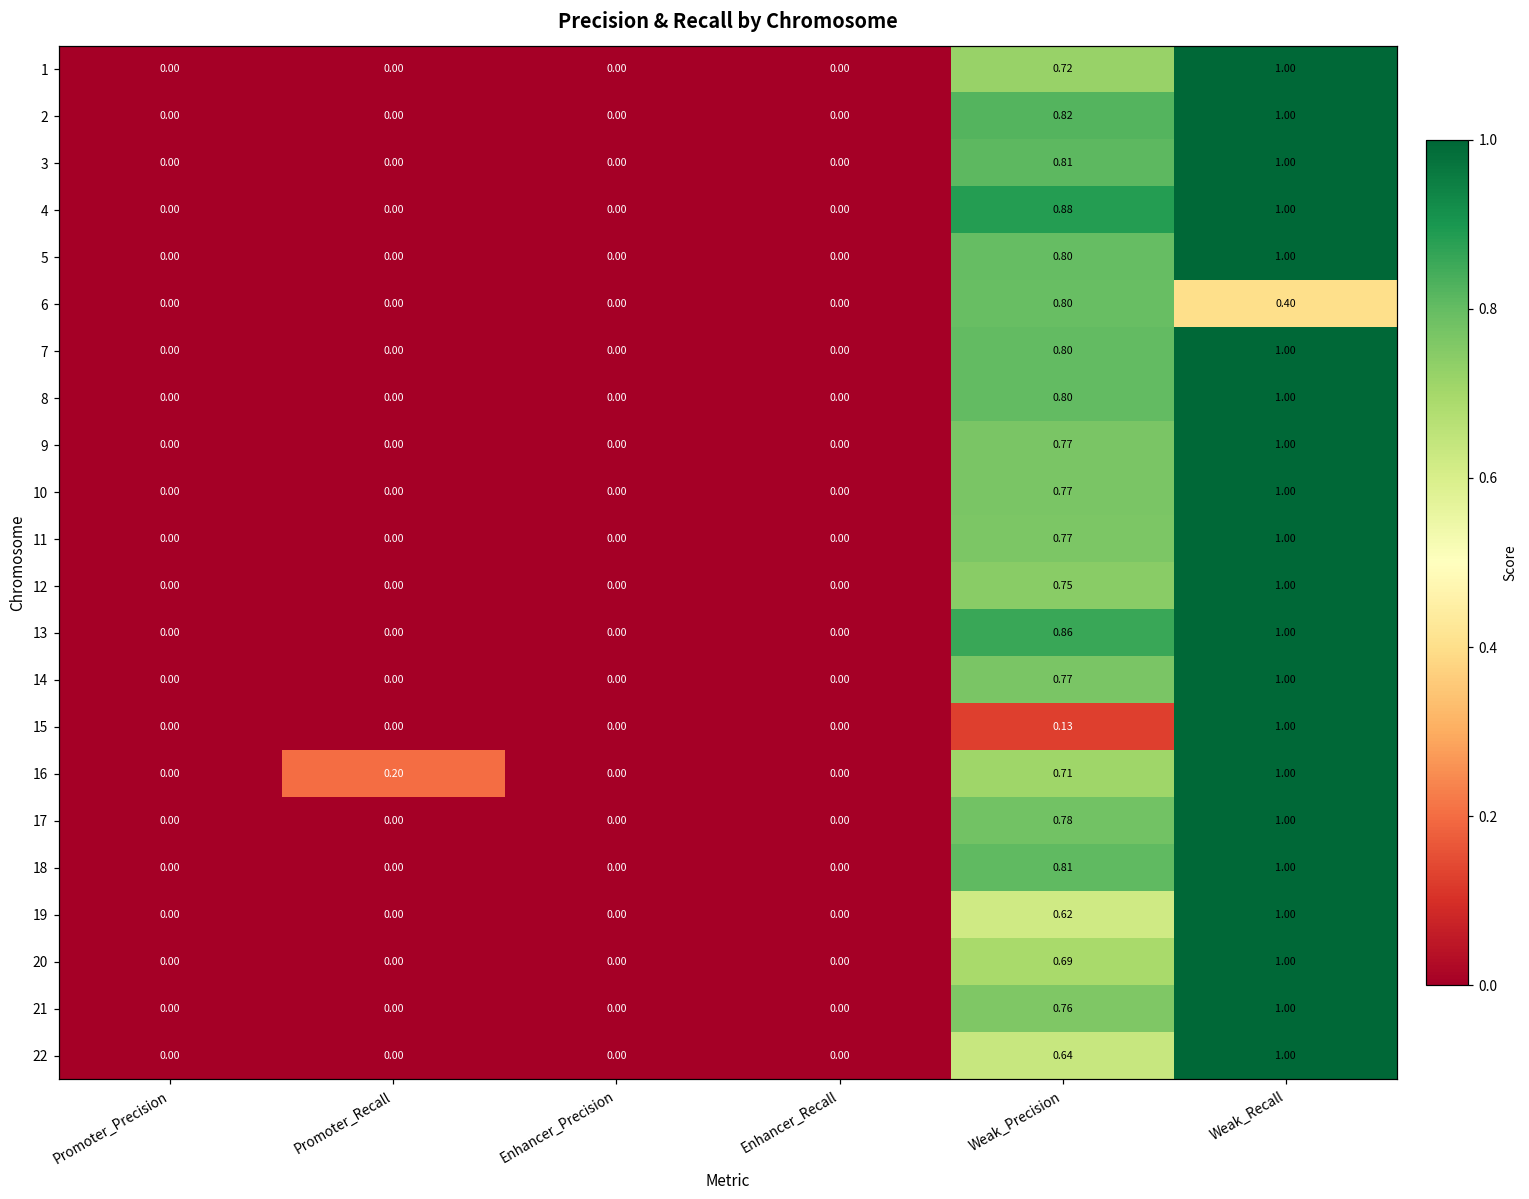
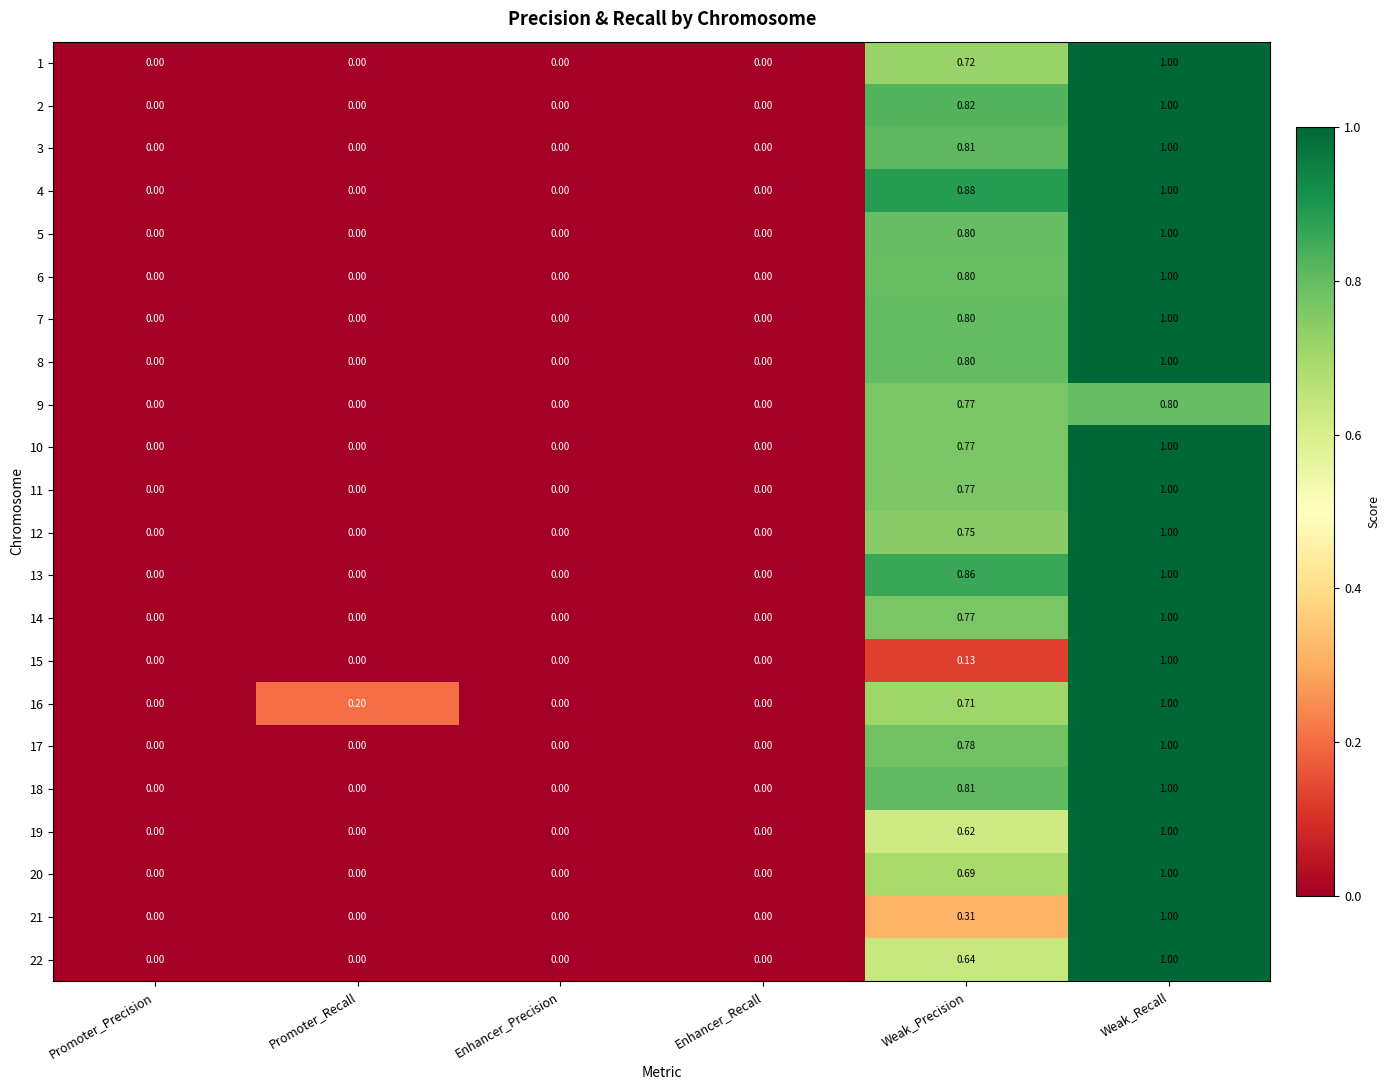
  {
    "1": {
      "Promoter_Precision": 0.00,
      "Promoter_Recall": 0.00,
      "Enhancer_Precision": 0.00,
      "Enhancer_Recall": 0.00,
      "Weak_Precision": 0.72,
      "Weak_Recall": 1.00
    },
    "2": {
      "Promoter_Precision": 0.00,
      "Promoter_Recall": 0.00,
      "Enhancer_Precision": 0.00,
      "Enhancer_Recall": 0.00,
      "Weak_Precision": 0.82,
      "Weak_Recall": 1.00
    },
    "3": {
      "Promoter_Precision": 0.00,
      "Promoter_Recall": 0.00,
      "Enhancer_Precision": 0.00,
      "Enhancer_Recall": 0.00,
      "Weak_Precision": 0.81,
      "Weak_Recall": 1.00
    },
    "4": {
      "Promoter_Precision": 0.00,
      "Promoter_Recall": 0.00,
      "Enhancer_Precision": 0.00,
      "Enhancer_Recall": 0.00,
      "Weak_Precision": 0.88,
      "Weak_Recall": 1.00
    },
    "5": {
      "Promoter_Precision": 0.00,
      "Promoter_Recall": 0.00,
      "Enhancer_Precision": 0.00,
      "Enhancer_Recall": 0.00,
      "Weak_Precision": 0.80,
      "Weak_Recall": 1.00
    },
    "6": {
      "Promoter_Precision": 0.00,
      "Promoter_Recall": 0.00,
      "Enhancer_Precision": 0.00,
      "Enhancer_Recall": 0.00,
      "Weak_Precision": 0.80,
-     "Weak_Recall": 0.40
+     "Weak_Recall": 1.00
    },
    "7": {
      "Promoter_Precision": 0.00,
      "Promoter_Recall": 0.00,
      "Enhancer_Precision": 0.00,
      "Enhancer_Recall": 0.00,
      "Weak_Precision": 0.80,
      "Weak_Recall": 1.00
    },
    "8": {
      "Promoter_Precision": 0.00,
      "Promoter_Recall": 0.00,
      "Enhancer_Precision": 0.00,
      "Enhancer_Recall": 0.00,
      "Weak_Precision": 0.80,
      "Weak_Recall": 1.00
    },
    "9": {
      "Promoter_Precision": 0.00,
      "Promoter_Recall": 0.00,
      "Enhancer_Precision": 0.00,
      "Enhancer_Recall": 0.00,
      "Weak_Precision": 0.77,
-     "Weak_Recall": 1.00
+     "Weak_Recall": 0.80
    },
    "10": {
      "Promoter_Precision": 0.00,
      "Promoter_Recall": 0.00,
      "Enhancer_Precision": 0.00,
      "Enhancer_Recall": 0.00,
      "Weak_Precision": 0.77,
      "Weak_Recall": 1.00
    },
    "11": {
      "Promoter_Precision": 0.00,
      "Promoter_Recall": 0.00,
      "Enhancer_Precision": 0.00,
      "Enhancer_Recall": 0.00,
      "Weak_Precision": 0.77,
      "Weak_Recall": 1.00
    },
    "12": {
      "Promoter_Precision": 0.00,
      "Promoter_Recall": 0.00,
      "Enhancer_Precision": 0.00,
      "Enhancer_Recall": 0.00,
      "Weak_Precision": 0.75,
      "Weak_Recall": 1.00
    },
    "13": {
      "Promoter_Precision": 0.00,
      "Promoter_Recall": 0.00,
      "Enhancer_Precision": 0.00,
      "Enhancer_Recall": 0.00,
      "Weak_Precision": 0.86,
      "Weak_Recall": 1.00
    },
    "14": {
      "Promoter_Precision": 0.00,
      "Promoter_Recall": 0.00,
      "Enhancer_Precision": 0.00,
      "Enhancer_Recall": 0.00,
      "Weak_Precision": 0.77,
      "Weak_Recall": 1.00
    },
    "15": {
      "Promoter_Precision": 0.00,
      "Promoter_Recall": 0.00,
      "Enhancer_Precision": 0.00,
      "Enhancer_Recall": 0.00,
      "Weak_Precision": 0.13,
      "Weak_Recall": 1.00
    },
    "16": {
      "Promoter_Precision": 0.00,
      "Promoter_Recall": 0.20,
      "Enhancer_Precision": 0.00,
      "Enhancer_Recall": 0.00,
      "Weak_Precision": 0.71,
      "Weak_Recall": 1.00
    },
    "17": {
      "Promoter_Precision": 0.00,
      "Promoter_Recall": 0.00,
      "Enhancer_Precision": 0.00,
      "Enhancer_Recall": 0.00,
      "Weak_Precision": 0.78,
      "Weak_Recall": 1.00
    },
    "18": {
      "Promoter_Precision": 0.00,
      "Promoter_Recall": 0.00,
      "Enhancer_Precision": 0.00,
      "Enhancer_Recall": 0.00,
      "Weak_Precision": 0.81,
      "Weak_Recall": 1.00
    },
    "19": {
      "Promoter_Precision": 0.00,
      "Promoter_Recall": 0.00,
      "Enhancer_Precision": 0.00,
      "Enhancer_Recall": 0.00,
      "Weak_Precision": 0.62,
      "Weak_Recall": 1.00
    },
    "20": {
      "Promoter_Precision": 0.00,
      "Promoter_Recall": 0.00,
      "Enhancer_Precision": 0.00,
      "Enhancer_Recall": 0.00,
      "Weak_Precision": 0.69,
      "Weak_Recall": 1.00
    },
    "21": {
      "Promoter_Precision": 0.00,
      "Promoter_Recall": 0.00,
      "Enhancer_Precision": 0.00,
      "Enhancer_Recall": 0.00,
-     "Weak_Precision": 0.76,
+     "Weak_Precision": 0.31,
      "Weak_Recall": 1.00
    },
    "22": {
      "Promoter_Precision": 0.00,
      "Promoter_Recall": 0.00,
      "Enhancer_Precision": 0.00,
      "Enhancer_Recall": 0.00,
      "Weak_Precision": 0.64,
      "Weak_Recall": 1.00
    }
  }
